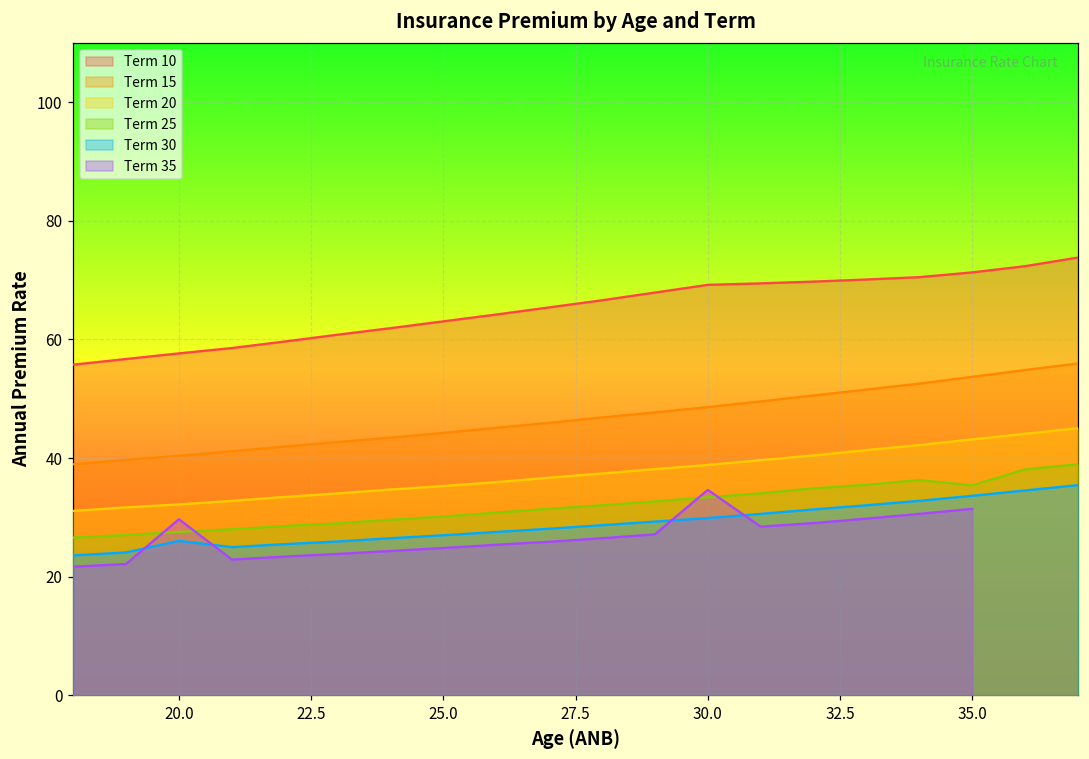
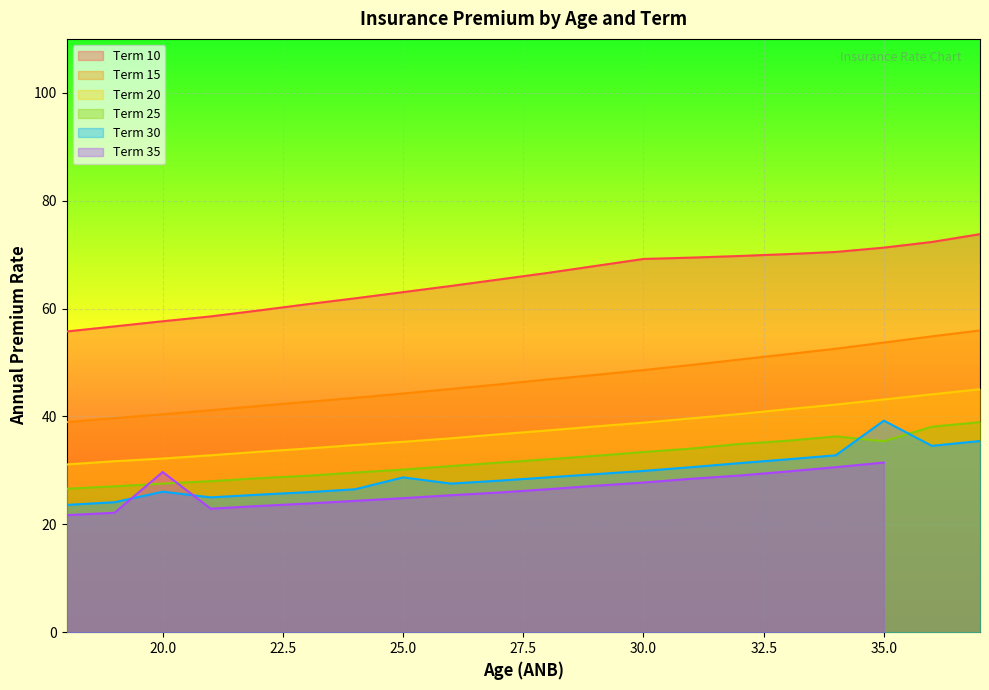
  {
    "Term 25": {
      "20.0": 28,
      "25.0": 30,
      "30.0": 33,
      "35.0": 35
    },
    "Term 30": {
      "20.0": 26,
-     "25.0": 27,
+     "25.0": 29,
      "30.0": 30,
-     "35.0": 34
+     "35.0": 39
    },
    "Term 35": {
      "20.0": 30,
      "25.0": 25,
-     "30.0": 35,
+     "30.0": 28,
      "35.0": 31
    }
  }
